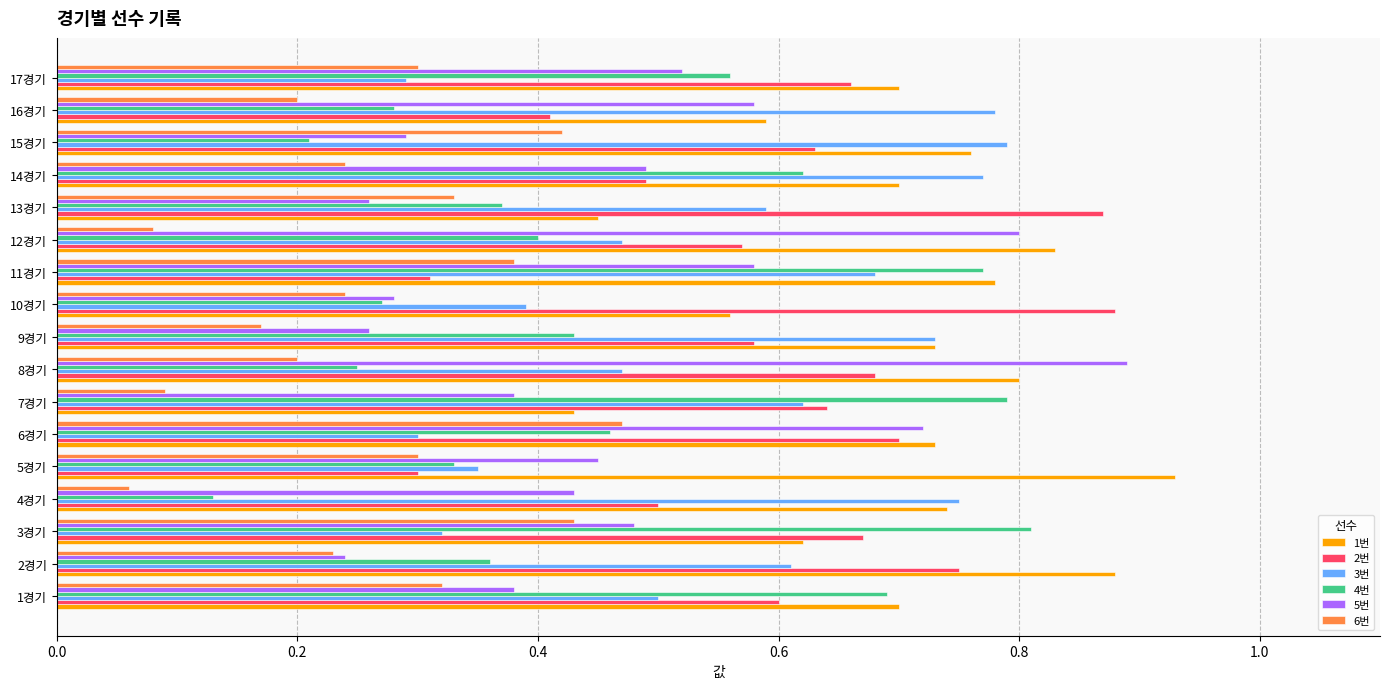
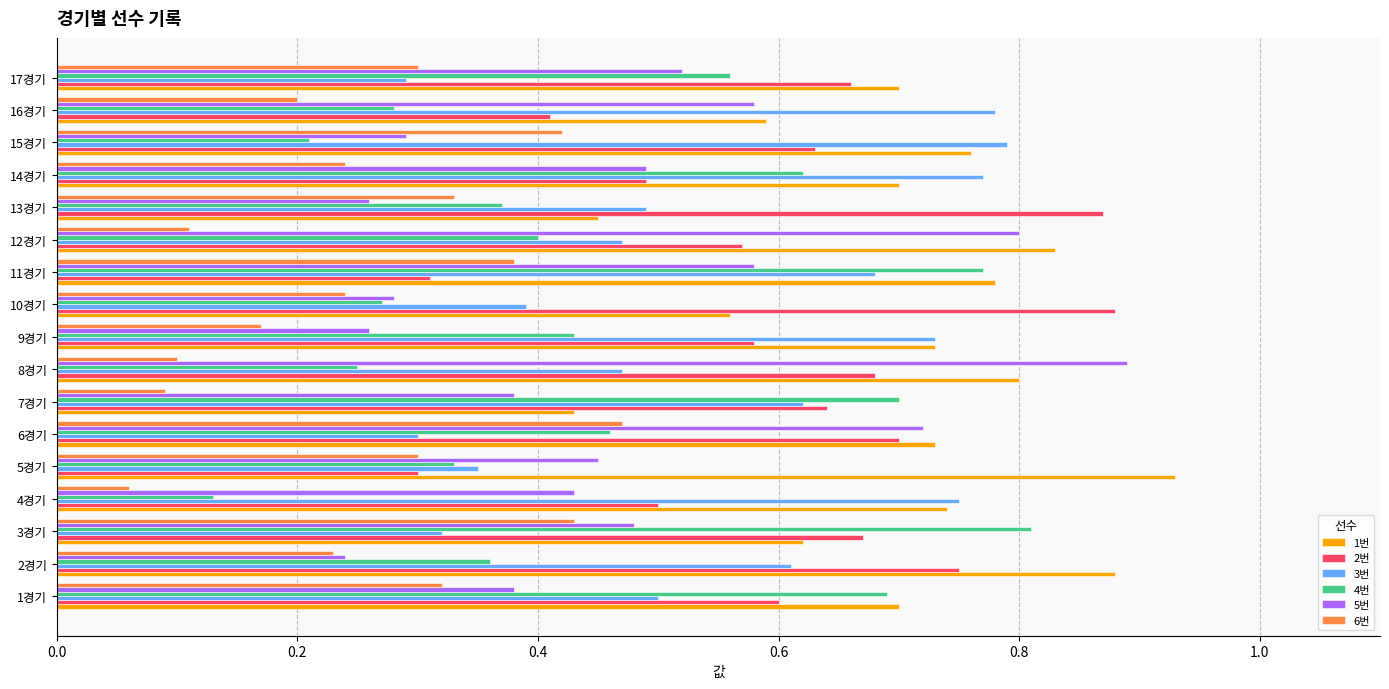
  {
    "1번": {
      "17경기": 0.70,
      "16경기": 0.59,
      "15경기": 0.76,
      "14경기": 0.70,
      "13경기": 0.45,
      "12경기": 0.83,
      "11경기": 0.78,
      "10경기": 0.56,
      "9경기": 0.73,
      "8경기": 0.80,
      "7경기": 0.43,
      "6경기": 0.73,
      "5경기": 0.93,
      "4경기": 0.74,
      "3경기": 0.62,
      "2경기": 0.88,
      "1경기": 0.70
    },
    "2번": {
      "17경기": 0.66,
      "16경기": 0.41,
      "15경기": 0.63,
      "14경기": 0.49,
      "13경기": 0.87,
      "12경기": 0.57,
      "11경기": 0.31,
      "10경기": 0.88,
      "9경기": 0.58,
      "8경기": 0.68,
      "7경기": 0.64,
      "6경기": 0.70,
      "5경기": 0.30,
      "4경기": 0.50,
      "3경기": 0.67,
      "2경기": 0.75,
      "1경기": 0.60
    },
    "3번": {
      "17경기": 0.29,
      "16경기": 0.78,
      "15경기": 0.79,
      "14경기": 0.77,
-     "13경기": 0.59,
+     "13경기": 0.49,
      "12경기": 0.47,
      "11경기": 0.68,
      "10경기": 0.39,
      "9경기": 0.73,
      "8경기": 0.47,
      "7경기": 0.62,
      "6경기": 0.30,
      "5경기": 0.35,
      "4경기": 0.75,
      "3경기": 0.32,
      "2경기": 0.61,
      "1경기": 0.50
    },
    "4번": {
      "17경기": 0.56,
      "16경기": 0.28,
      "15경기": 0.21,
      "14경기": 0.62,
      "13경기": 0.37,
      "12경기": 0.40,
      "11경기": 0.77,
      "10경기": 0.27,
      "9경기": 0.43,
      "8경기": 0.25,
-     "7경기": 0.79,
+     "7경기": 0.70,
      "6경기": 0.46,
      "5경기": 0.33,
      "4경기": 0.13,
      "3경기": 0.81,
      "2경기": 0.36,
      "1경기": 0.69
    },
    "5번": {
      "17경기": 0.52,
      "16경기": 0.58,
      "15경기": 0.29,
      "14경기": 0.49,
      "13경기": 0.26,
      "12경기": 0.80,
      "11경기": 0.58,
      "10경기": 0.28,
      "9경기": 0.26,
      "8경기": 0.89,
      "7경기": 0.38,
      "6경기": 0.72,
      "5경기": 0.45,
      "4경기": 0.43,
      "3경기": 0.48,
      "2경기": 0.24,
      "1경기": 0.38
    },
    "6번": {
      "17경기": 0.30,
      "16경기": 0.20,
      "15경기": 0.42,
      "14경기": 0.24,
      "13경기": 0.33,
-     "12경기": 0.08,
+     "12경기": 0.11,
      "11경기": 0.38,
      "10경기": 0.24,
      "9경기": 0.17,
-     "8경기": 0.2,
+     "8경기": 0.1,
      "7경기": 0.09,
      "6경기": 0.47,
      "5경기": 0.30,
      "4경기": 0.06,
      "3경기": 0.43,
      "2경기": 0.23,
      "1경기": 0.32
    }
  }
